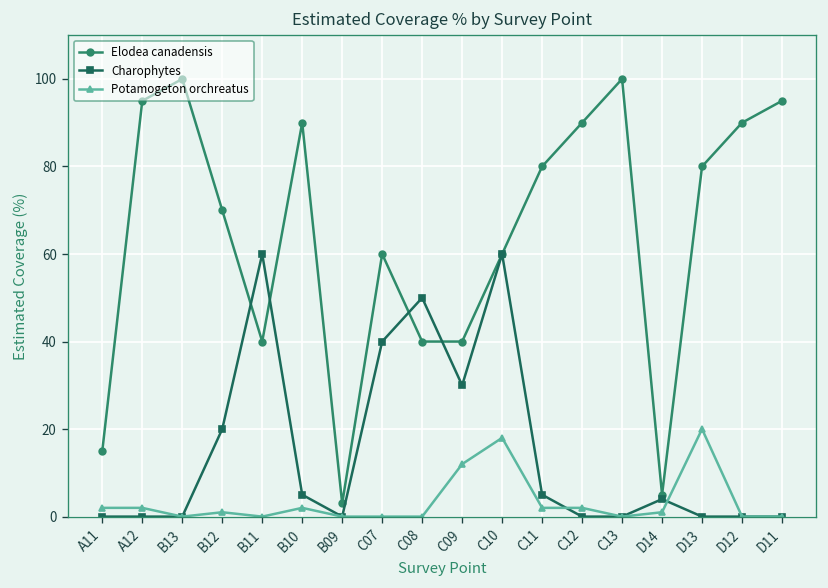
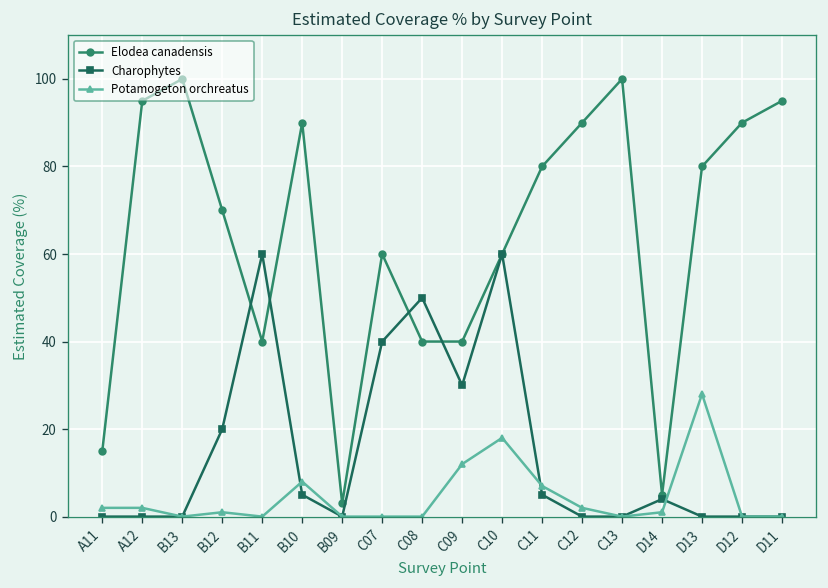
  {
    "Potamogeton orchreatus": {
      "A11": 2,
      "A12": 2,
      "B12": 1,
      "B11": 0,
-     "B10": 2,
+     "B10": 8,
      "C07": 0,
      "C08": 0,
      "C09": 12,
      "C10": 18,
-     "C11": 2,
+     "C11": 7,
      "C12": 2,
      "D14": 1,
-     "D13": 20
+     "D13": 28
    }
  }
